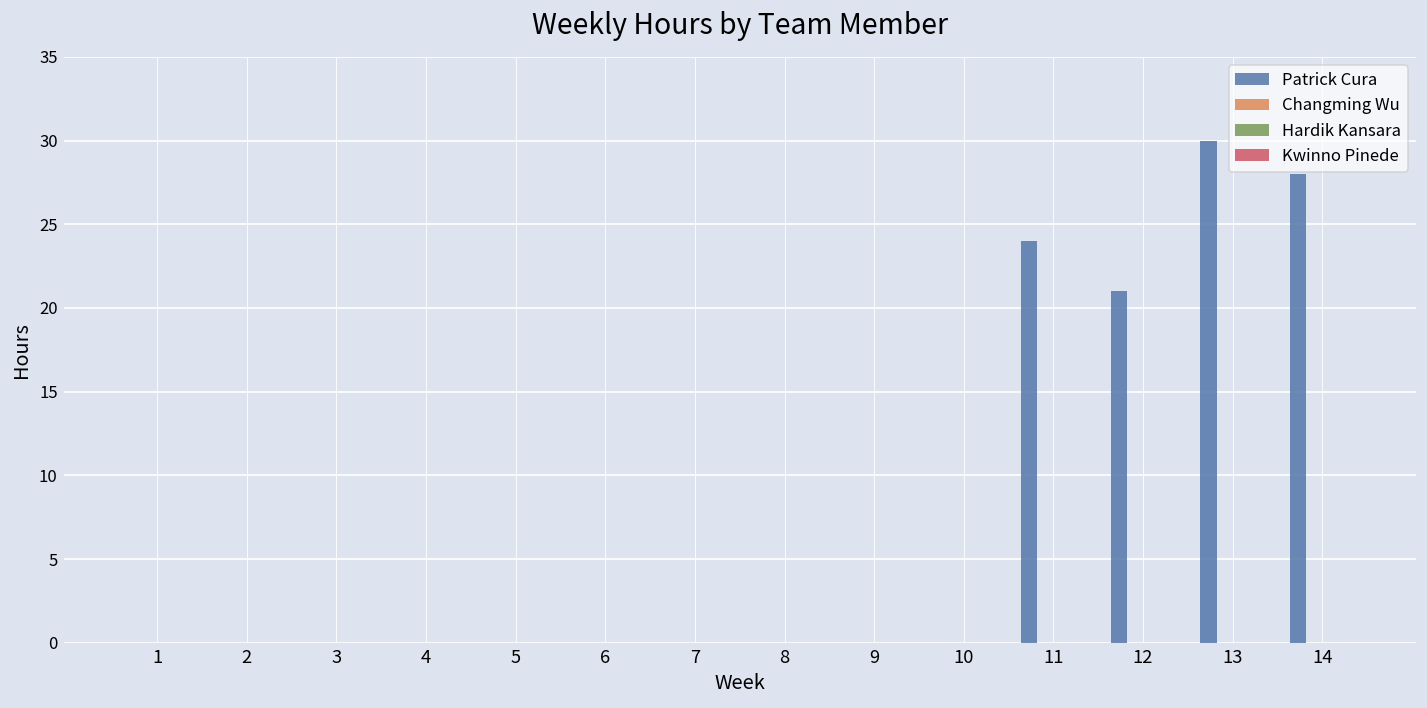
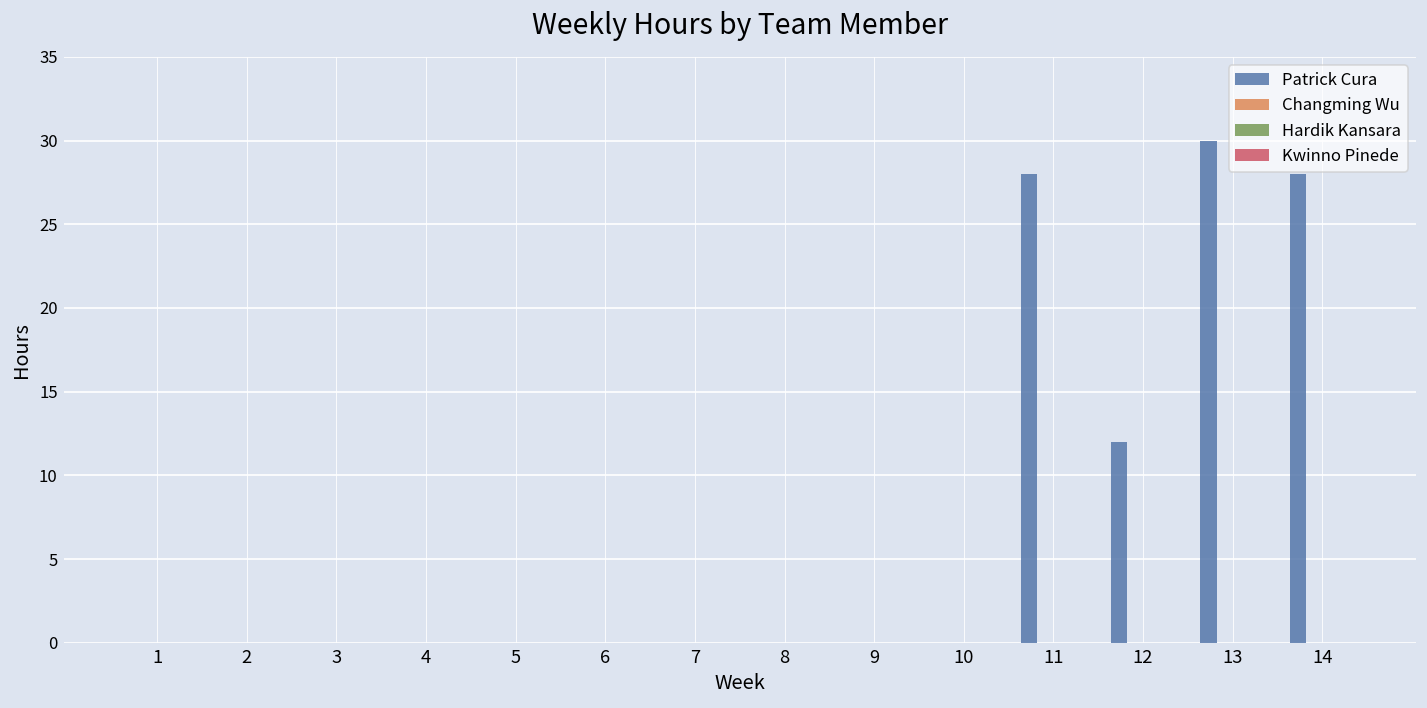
  {
    "Patrick Cura": {
      "1": 0,
      "2": 0,
      "3": 0,
      "4": 0,
      "5": 0,
      "6": 0,
      "7": 0,
      "8": 0,
      "9": 0,
      "10": 0,
-     "11": 24,
-     "12": 21,
+     "11": 28,
+     "12": 12,
      "13": 30,
      "14": 28
    },
    "Hardik Kansara": {
      "1": 0,
      "2": 0,
      "3": 0,
      "4": 0,
      "5": 0,
      "6": 0,
      "7": 0,
      "8": 0,
      "9": 0,
      "10": 0,
      "11": 0,
      "12": 0,
      "13": 0,
      "14": 0
    }
  }
